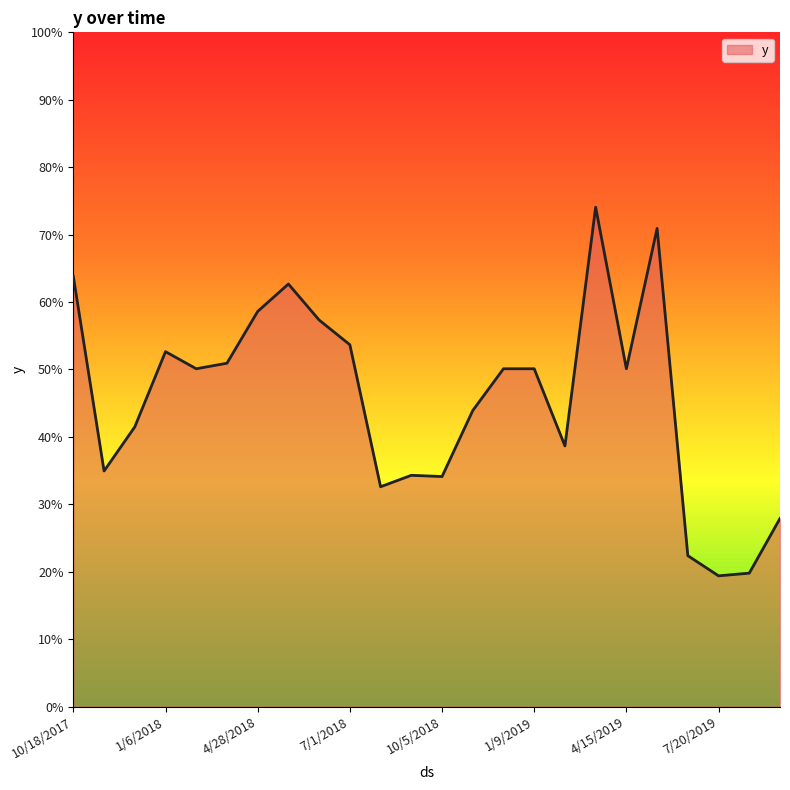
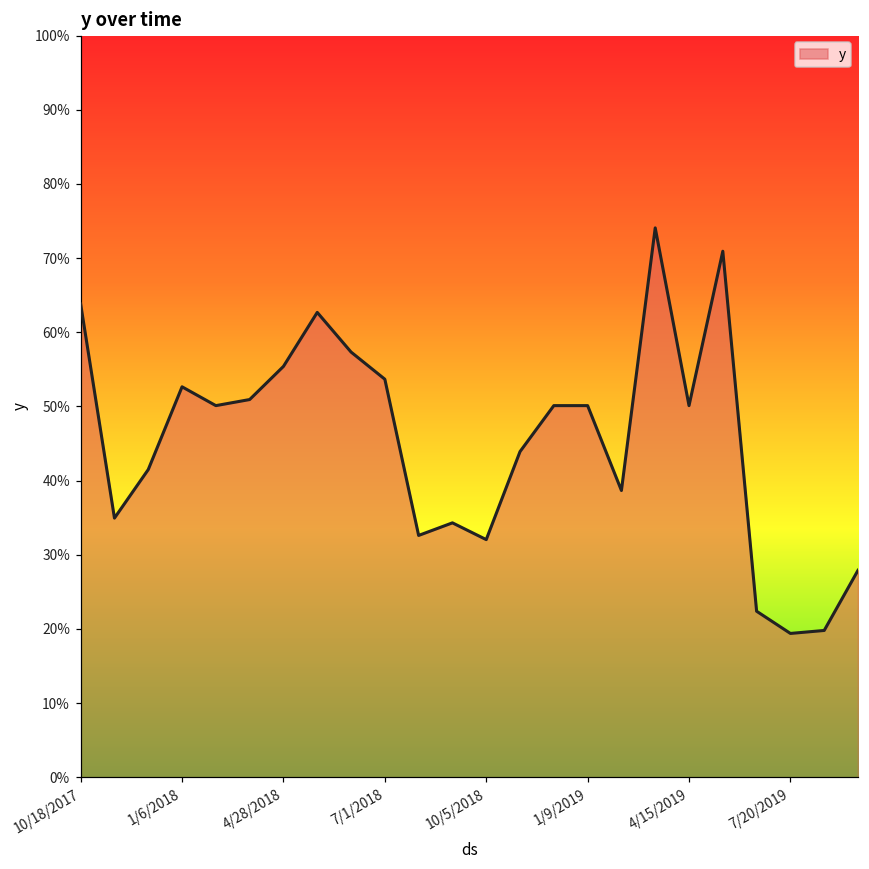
  {
    "10/18/2017": "64%",
    "1/6/2018": "53%",
-   "4/28/2018": "59%",
+   "4/28/2018": "55%",
    "7/1/2018": "54%",
-   "10/5/2018": "34%",
+   "10/5/2018": "32%",
    "1/9/2019": "50%",
    "4/15/2019": "50%",
    "7/20/2019": "19%"
  }
